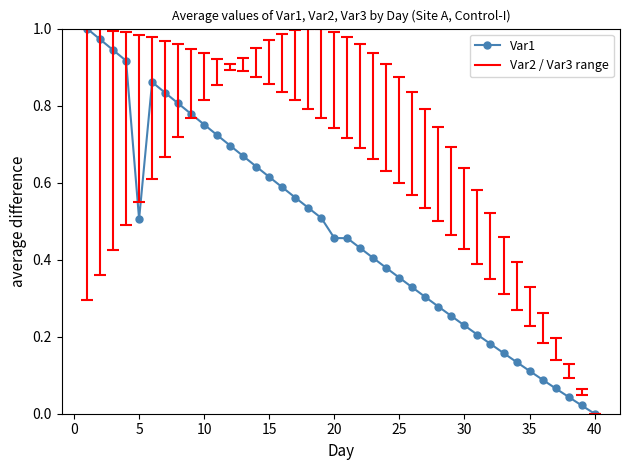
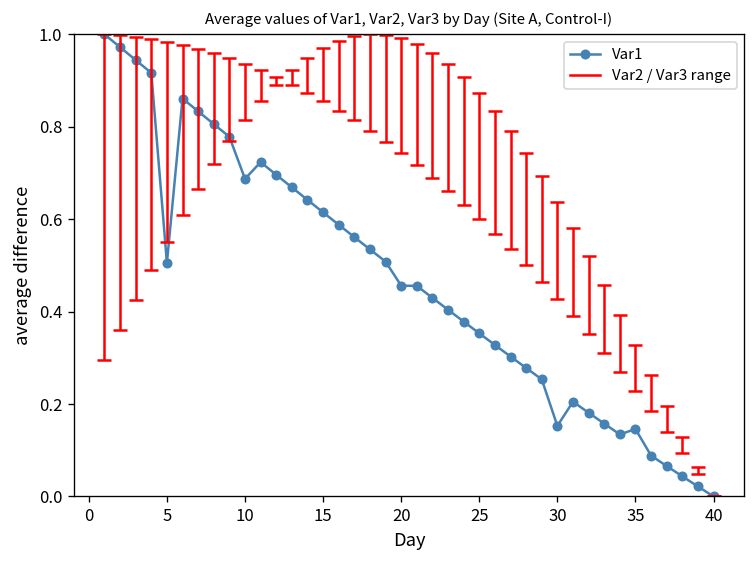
  {
    "Var1": {
      "5": 0.51,
-     "10": 0.75,
+     "10": 0.69,
      "15": 0.61,
      "20": 0.46,
      "25": 0.35,
-     "30": 0.23,
-     "35": 0.11
+     "30": 0.15,
+     "35": 0.15
    }
  }
